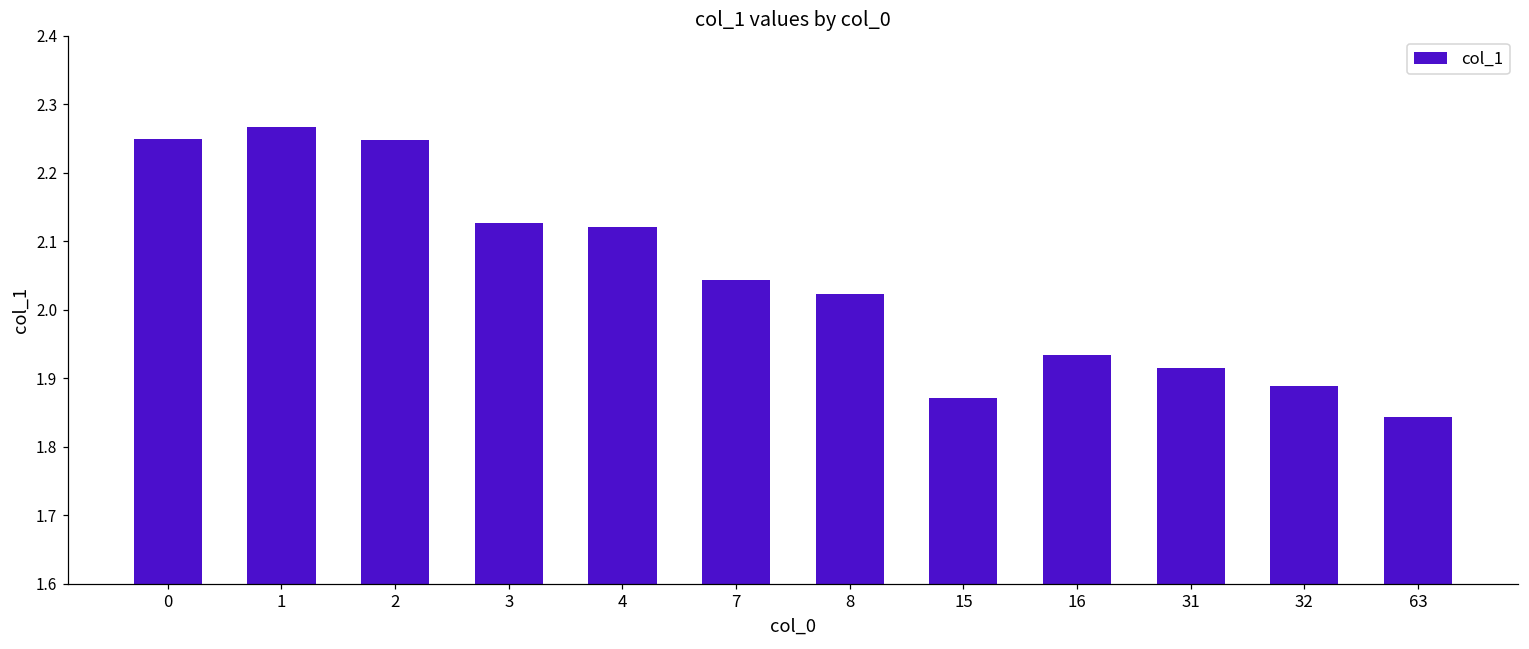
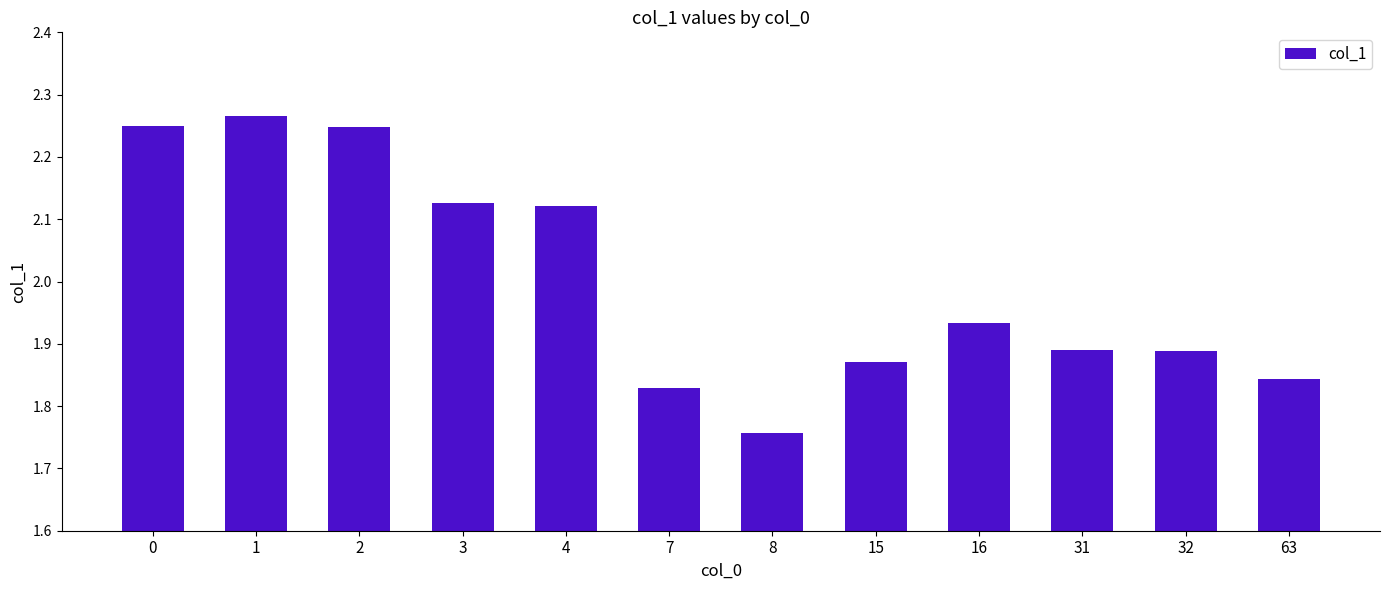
  {
    "0": 2.25,
    "1": 2.27,
    "2": 2.25,
    "3": 2.13,
    "4": 2.12,
-   "7": 2.04,
-   "8": 2.02,
+   "7": 1.83,
+   "8": 1.76,
    "15": 1.87,
    "16": 1.93,
-   "31": 1.92,
+   "31": 1.89,
    "32": 1.89,
    "63": 1.84
  }
